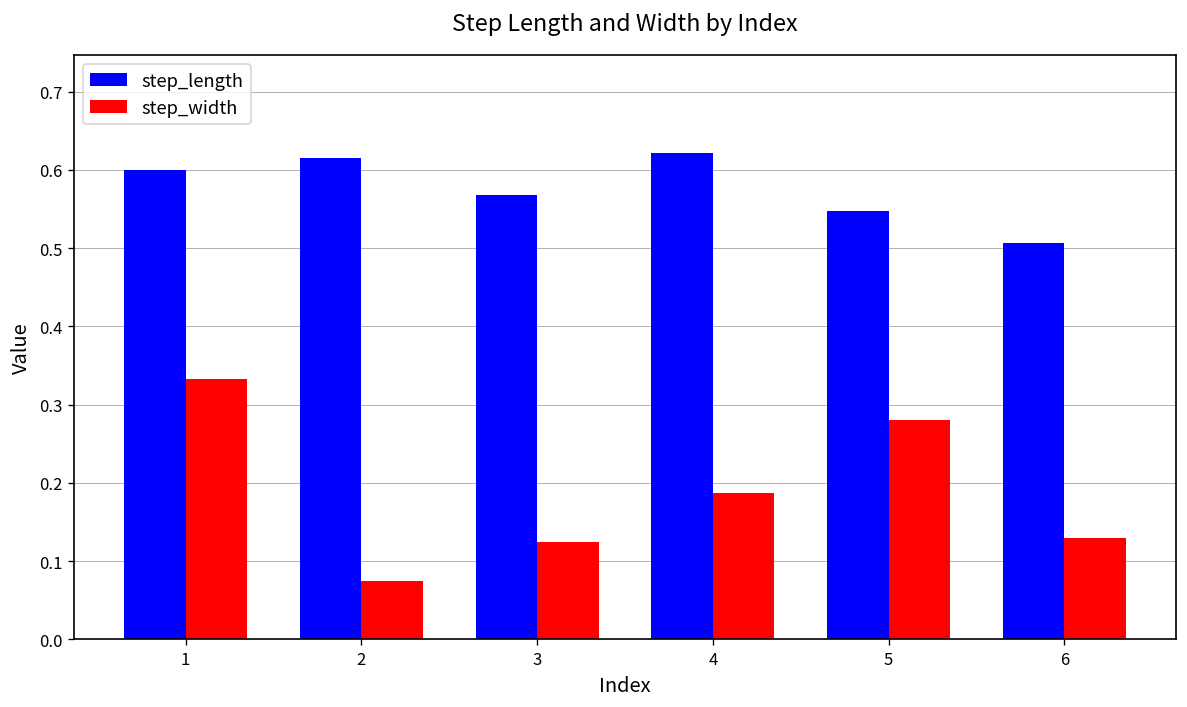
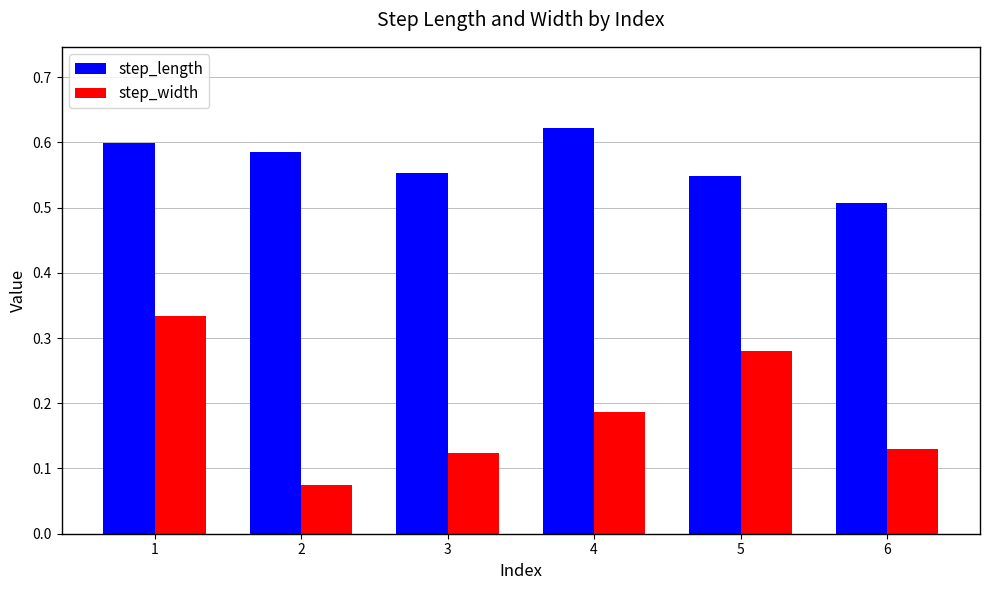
  {
    "step_length": {
      "1": 0.60,
-     "2": 0.62,
-     "3": 0.57,
+     "2": 0.59,
+     "3": 0.55,
      "4": 0.62,
      "5": 0.55,
      "6": 0.51
    },
    "step_width": {
      "1": 0.33,
      "2": 0.07,
      "3": 0.12,
      "4": 0.19,
      "5": 0.28,
      "6": 0.13
    }
  }
